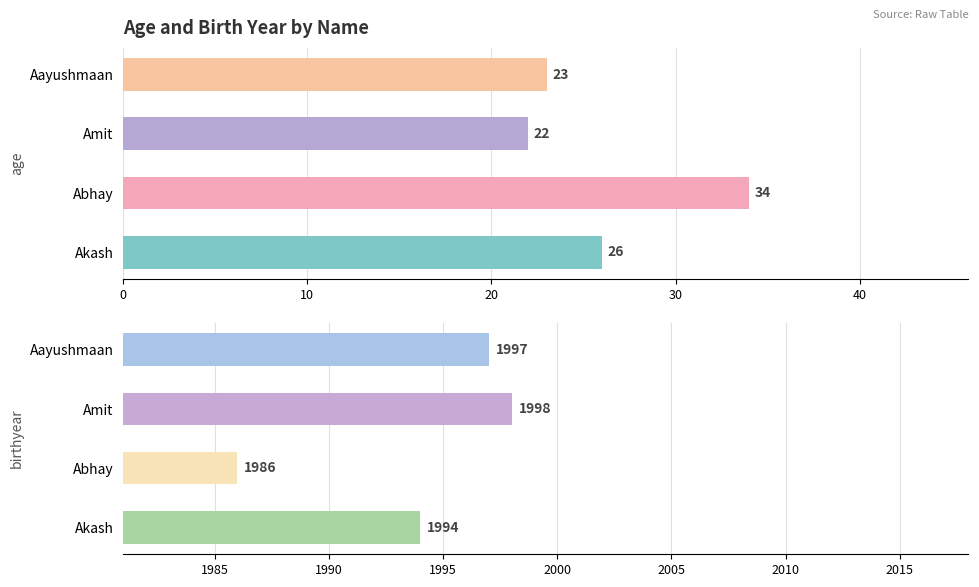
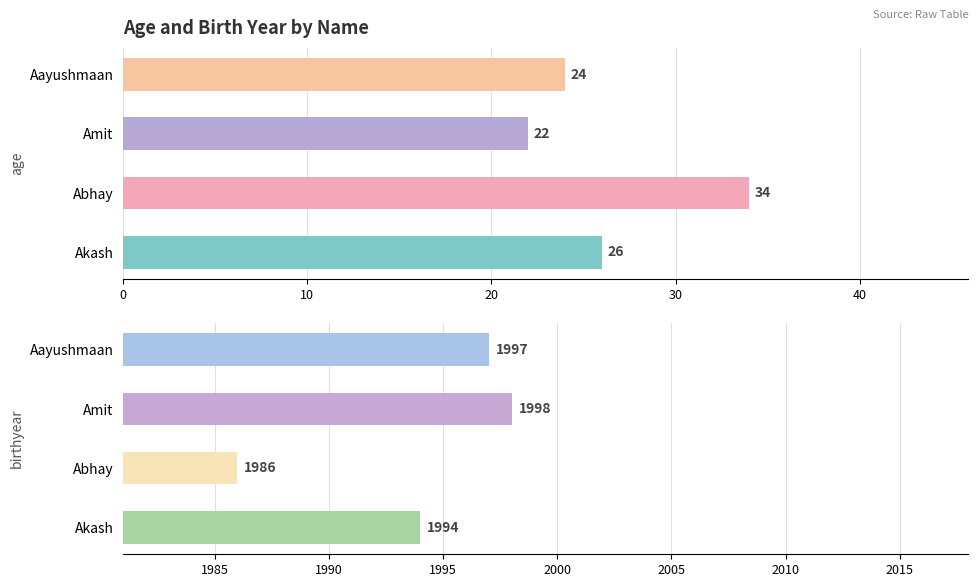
  {
    "Age and Birth Year by Name": {
-     "Aayushmaan": 23,
+     "Aayushmaan": 24,
      "Amit": 22,
      "Abhay": 34,
      "Akash": 26
    }
  }
